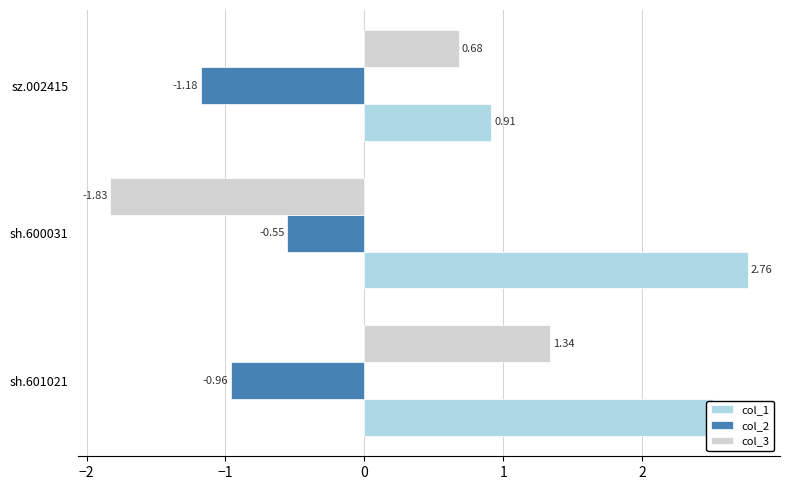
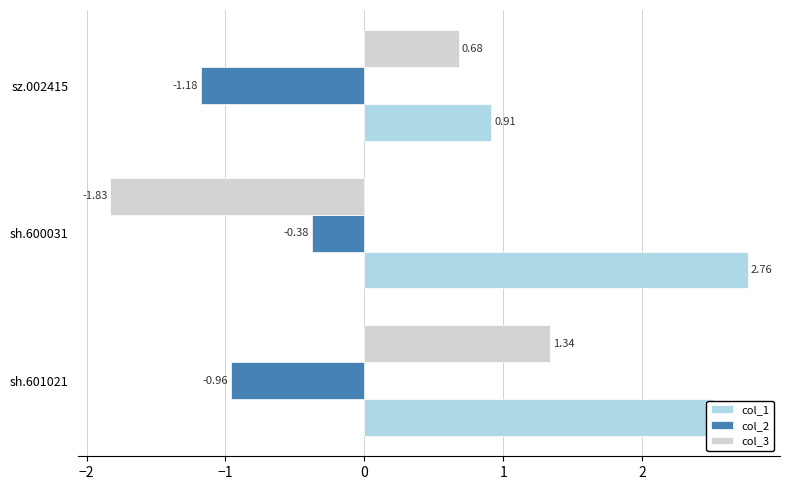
  {
    "col_2": {
      "sz.002415": -1.18,
-     "sh.600031": -0.55,
+     "sh.600031": -0.38,
      "sh.601021": -0.96
    }
  }
